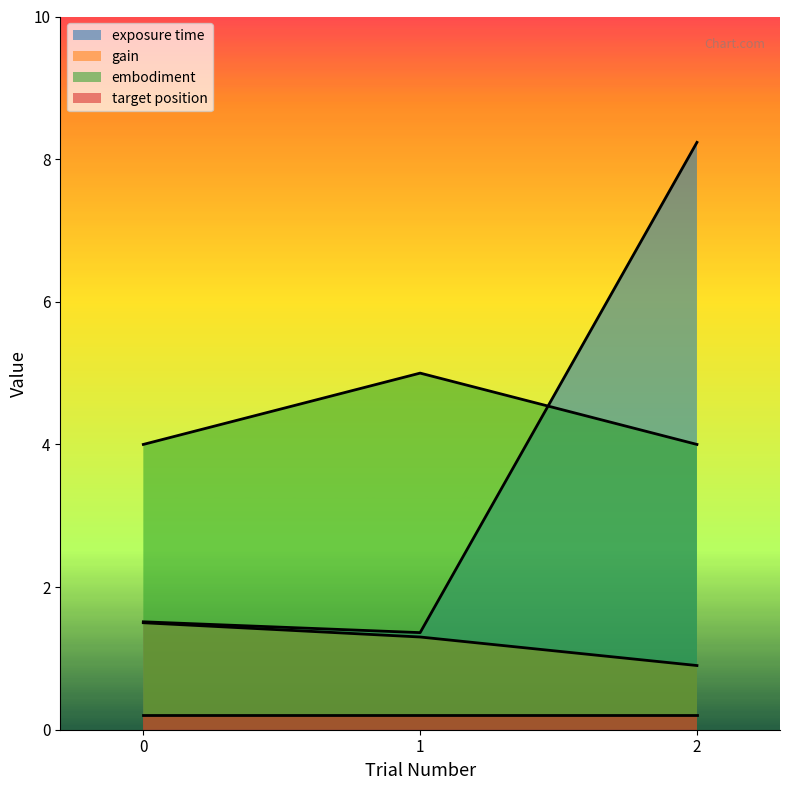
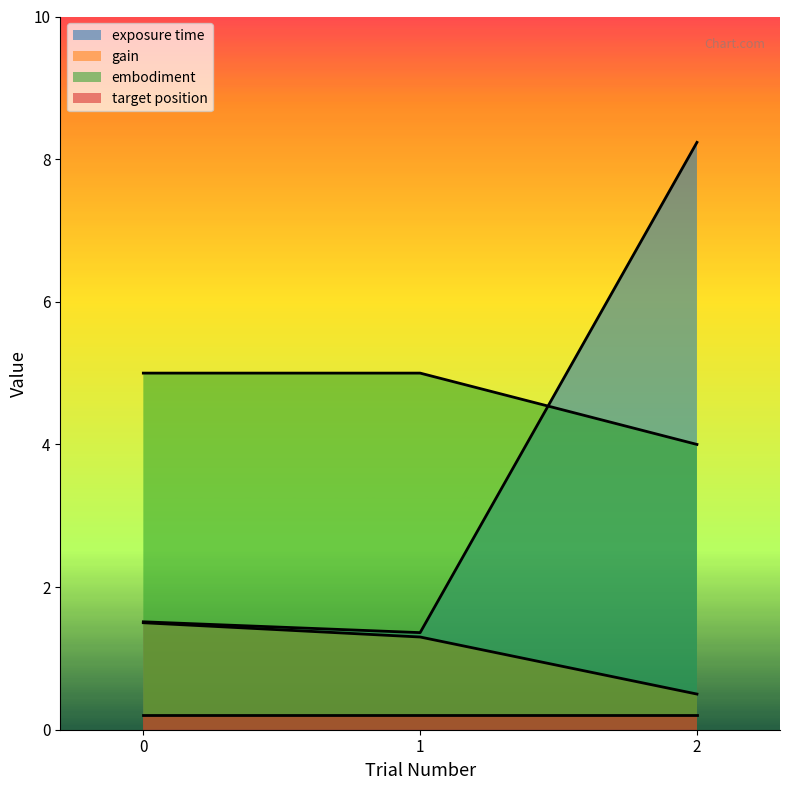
  {
    "exposure time": {
      "1": 1.4,
      "2": 8.2
    },
    "gain": {
      "1": 1.3,
-     "2": 0.9
+     "2": 0.5
    },
    "embodiment": {
-     "0": 4,
+     "0": 5,
      "1": 5,
      "2": 4
    },
    "target position": {
      "0": 0.2,
      "1": 0.2,
      "2": 0.2
    }
  }
